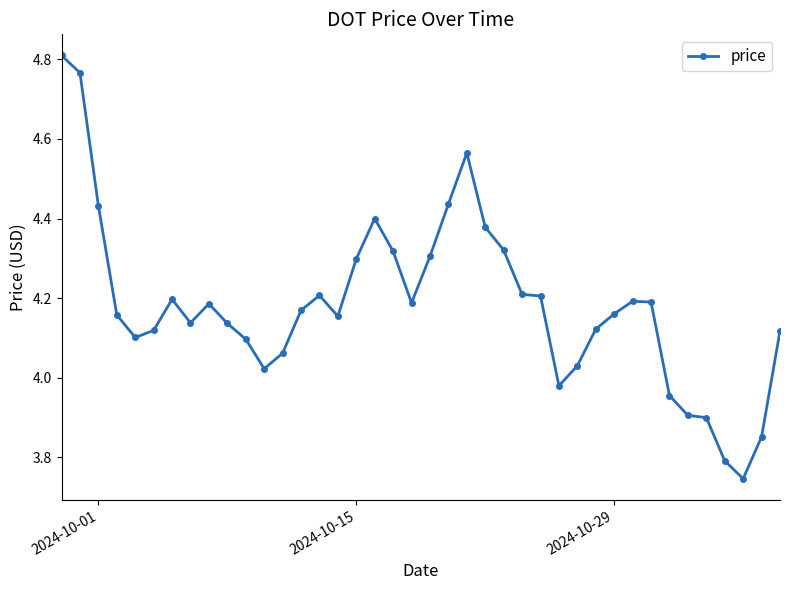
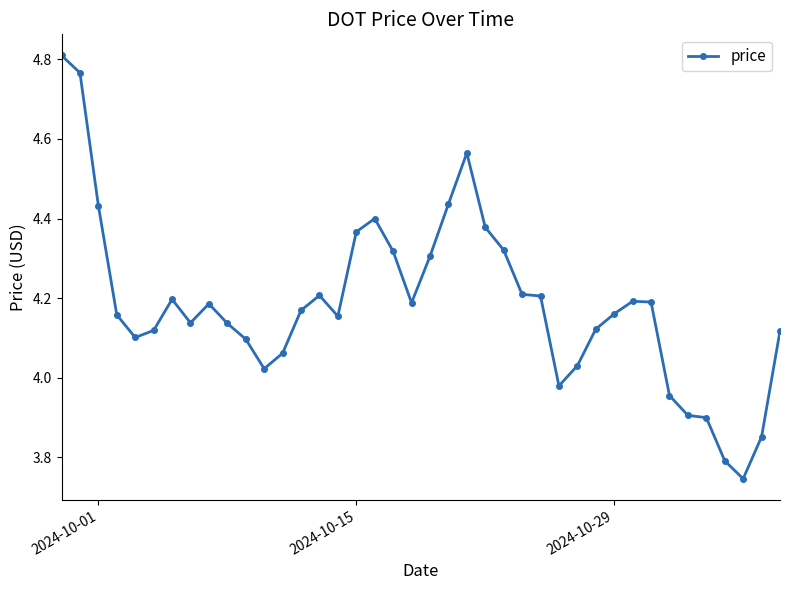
  {
    "2024-10-01": 4.43,
-   "2024-10-15": 4.30,
+   "2024-10-15": 4.37,
    "2024-10-29": 4.16
  }
